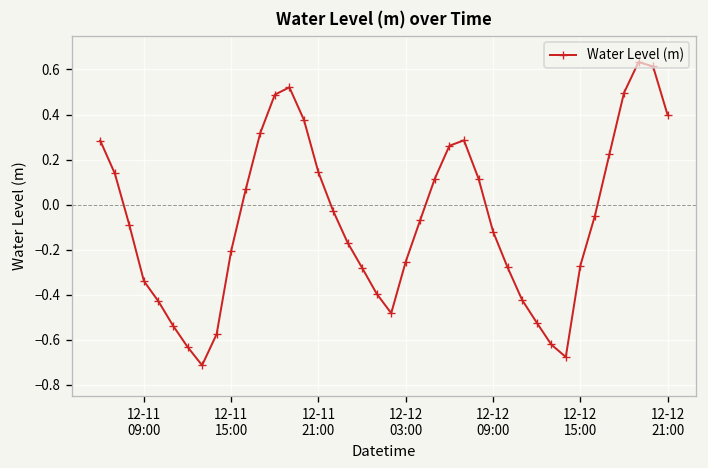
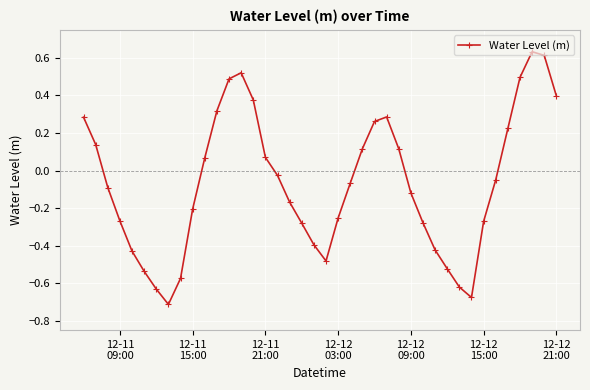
  {
-   "12-11 09:00": -0.34,
+   "12-11 09:00": -0.27,
    "12-11 15:00": -0.20,
-   "12-11 21:00": 0.14,
+   "12-11 21:00": 0.07,
    "12-12 03:00": -0.25,
    "12-12 09:00": -0.12,
    "12-12 15:00": -0.27,
    "12-12 21:00": 0.40
  }
